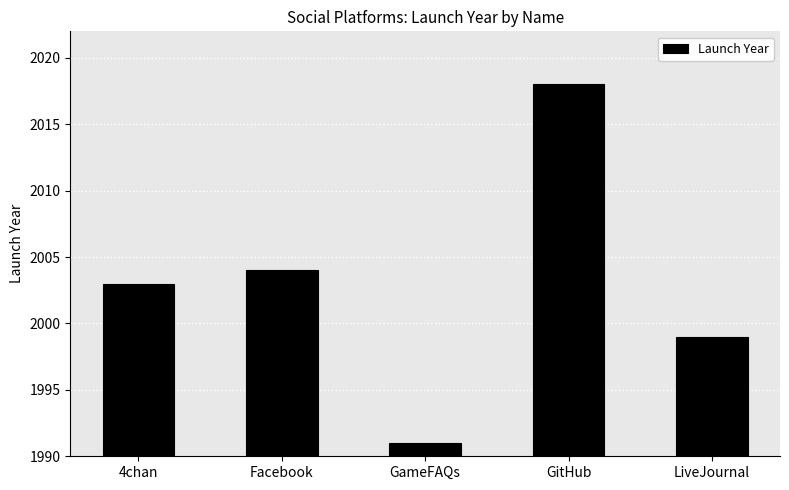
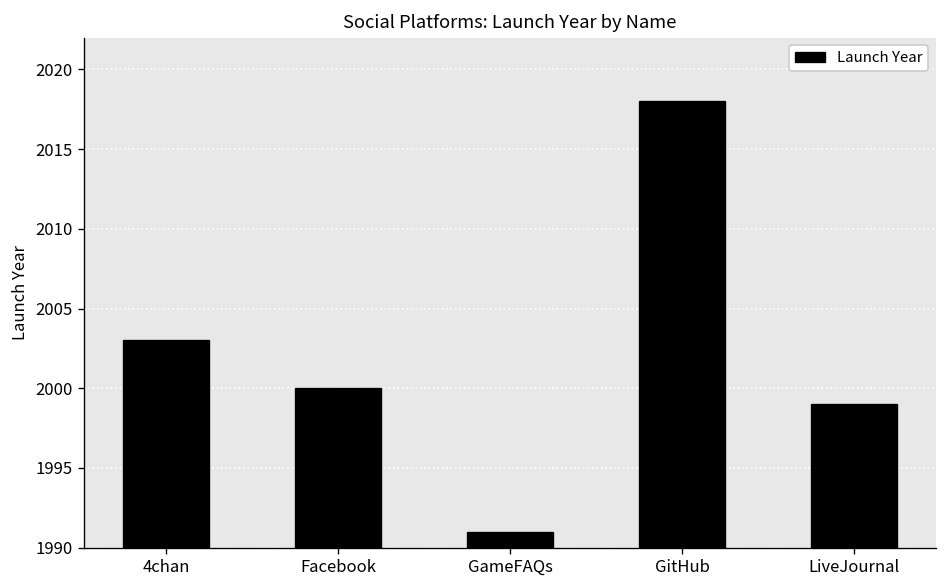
  {
    "4chan": 2003,
-   "Facebook": 2004,
+   "Facebook": 2000,
    "GameFAQs": 1991,
    "GitHub": 2018,
    "LiveJournal": 1999
  }
